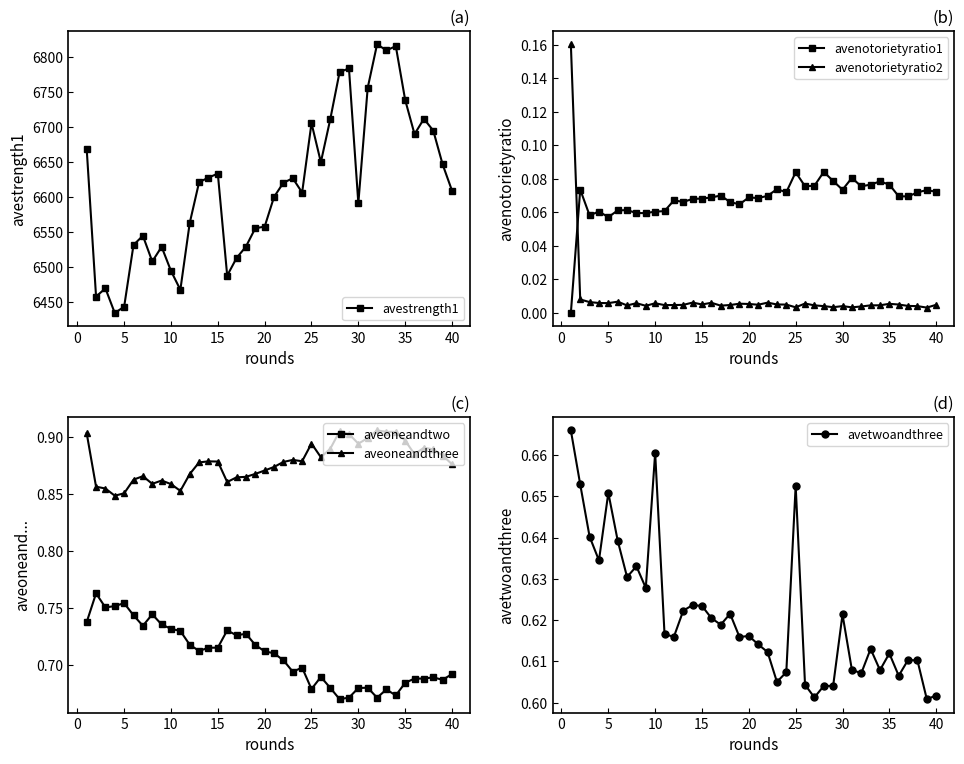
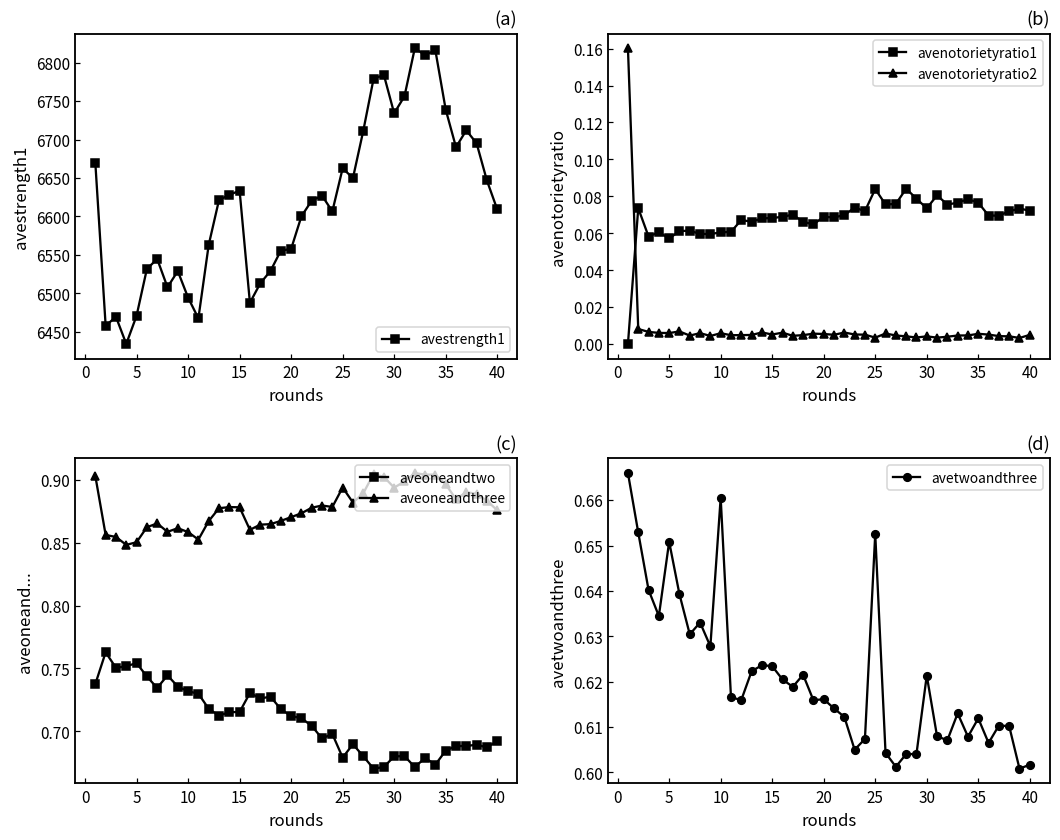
  {
    "(a)": {
-     "5": 6440,
+     "5": 6470,
      "10": 6490,
      "15": 6630,
      "20": 6560,
-     "25": 6710,
-     "30": 6590,
+     "25": 6660,
+     "30": 6730,
      "35": 6740,
      "40": 6610
    },
    "(d)": {
      "5": 0.651,
      "10": 0.661,
      "15": 0.623,
      "20": 0.616,
      "25": 0.653,
      "30": 0.621,
      "35": 0.612,
      "40": 0.602
    }
  }
